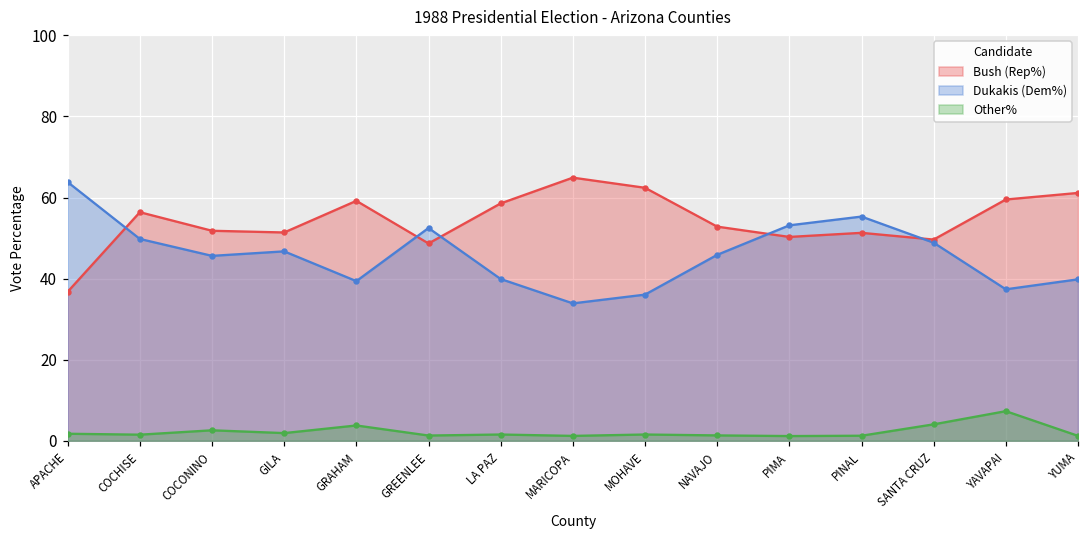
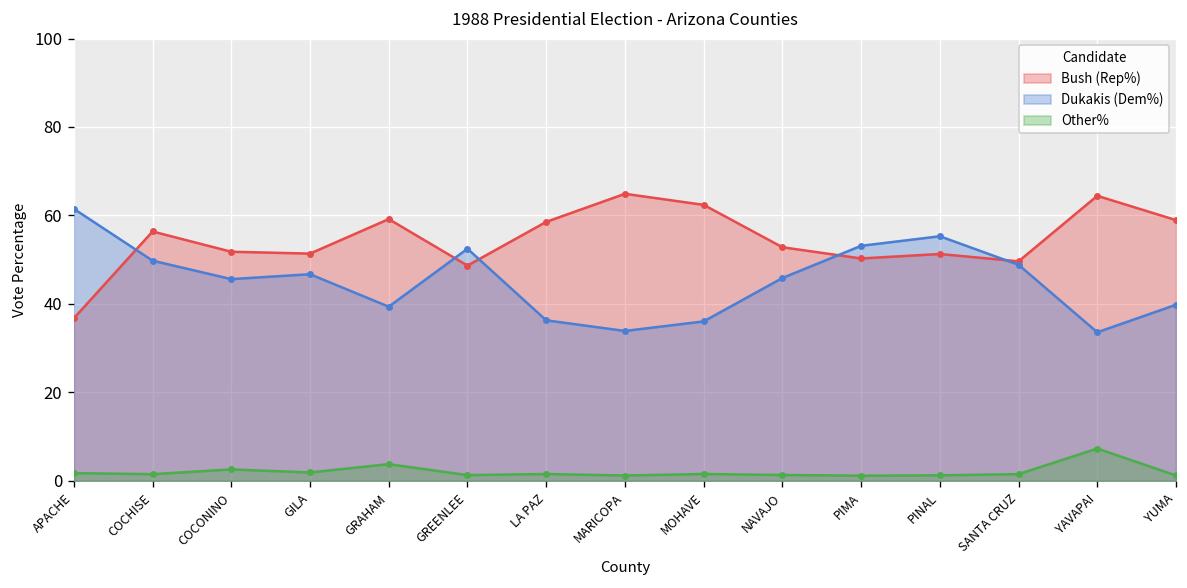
  {
    "Bush (Rep%)": {
      "APACHE": 37,
      "COCHISE": 56,
      "COCONINO": 52,
      "GILA": 51,
      "GRAHAM": 59,
      "GREENLEE": 49,
      "LA PAZ": 59,
      "MARICOPA": 65,
      "MOHAVE": 62,
      "NAVAJO": 53,
      "PIMA": 50,
      "PINAL": 51,
      "SANTA CRUZ": 50,
-     "YAVAPAI": 60,
-     "YUMA": 61
+     "YAVAPAI": 64,
+     "YUMA": 59
    },
    "Dukakis (Dem%)": {
-     "APACHE": 64,
+     "APACHE": 62,
      "COCHISE": 50,
      "COCONINO": 46,
      "GILA": 47,
      "GRAHAM": 39,
      "GREENLEE": 52,
-     "LA PAZ": 40,
+     "LA PAZ": 36,
      "MARICOPA": 34,
      "MOHAVE": 36,
      "NAVAJO": 46,
      "PIMA": 53,
      "PINAL": 55,
      "SANTA CRUZ": 49,
-     "YAVAPAI": 37,
+     "YAVAPAI": 34,
      "YUMA": 40
    },
    "Other%": {
      "APACHE": 2,
      "COCHISE": 2,
      "COCONINO": 3,
      "GILA": 2,
      "GRAHAM": 4,
      "GREENLEE": 1,
      "LA PAZ": 2,
      "MARICOPA": 1,
      "MOHAVE": 2,
      "NAVAJO": 1,
      "PIMA": 1,
      "PINAL": 1,
-     "SANTA CRUZ": 4,
+     "SANTA CRUZ": 2,
      "YAVAPAI": 7,
      "YUMA": 1
    }
  }
